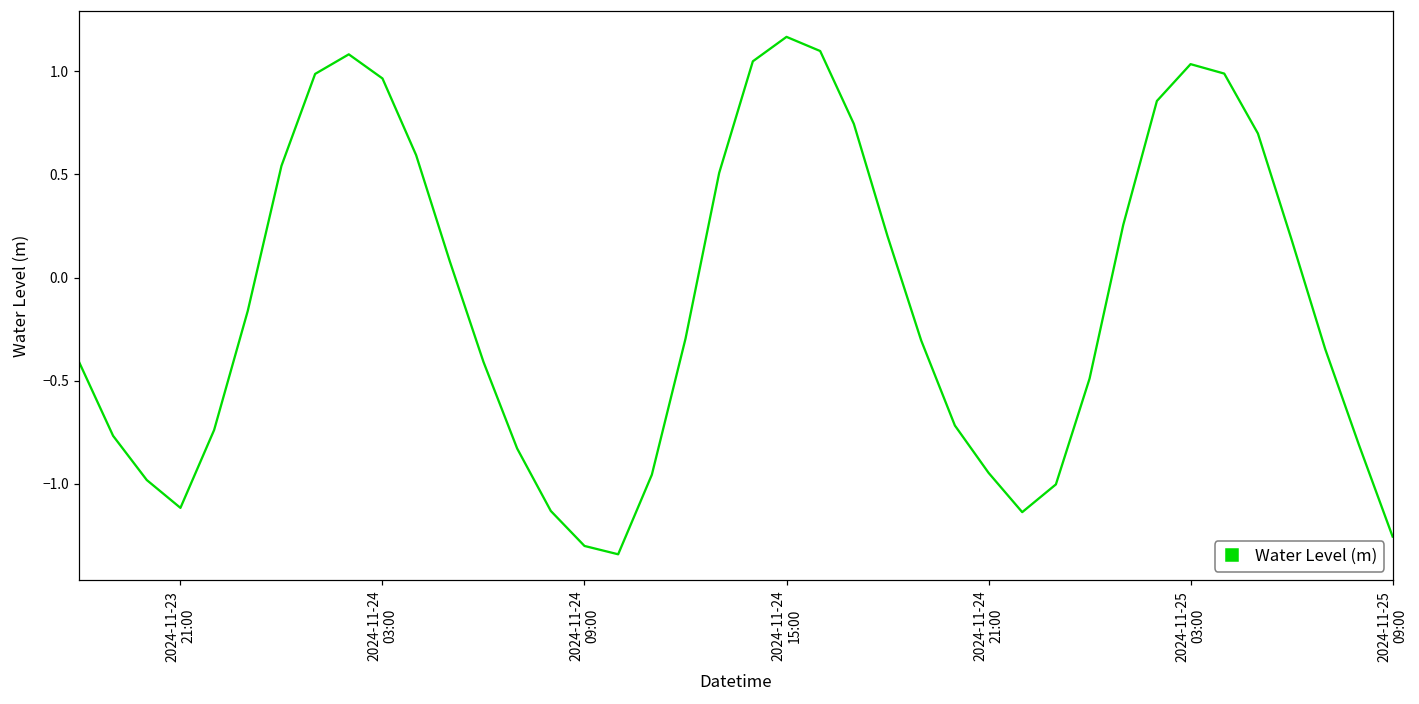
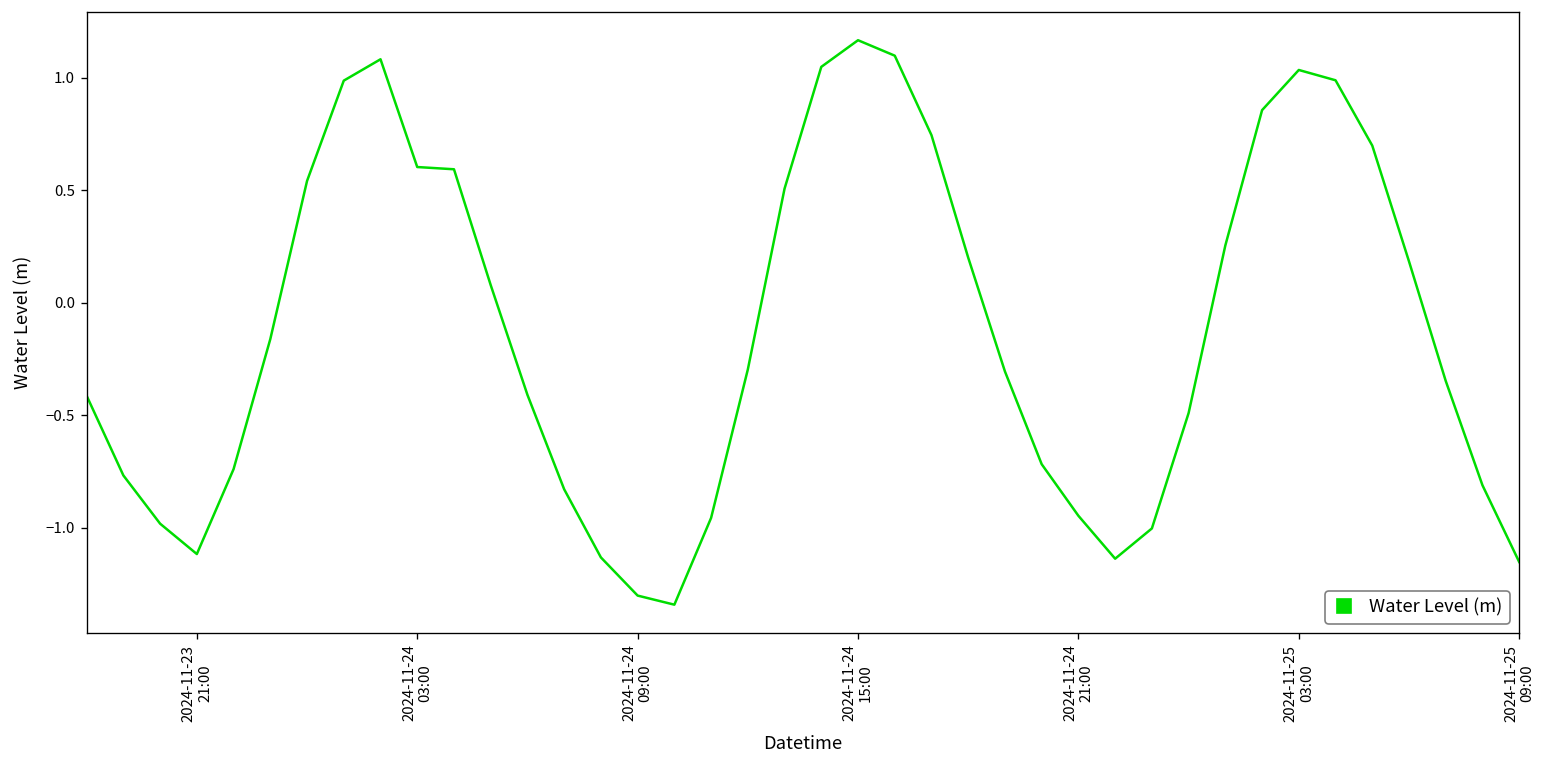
  {
    "2024-11-23 21:00": -1.12,
-   "2024-11-24 03:00": 0.96,
+   "2024-11-24 03:00": 0.60,
    "2024-11-24 09:00": -1.30,
    "2024-11-24 15:00": 1.17,
    "2024-11-24 21:00": -0.95,
    "2024-11-25 03:00": 1.03,
-   "2024-11-25 09:00": -1.26
+   "2024-11-25 09:00": -1.15
  }
